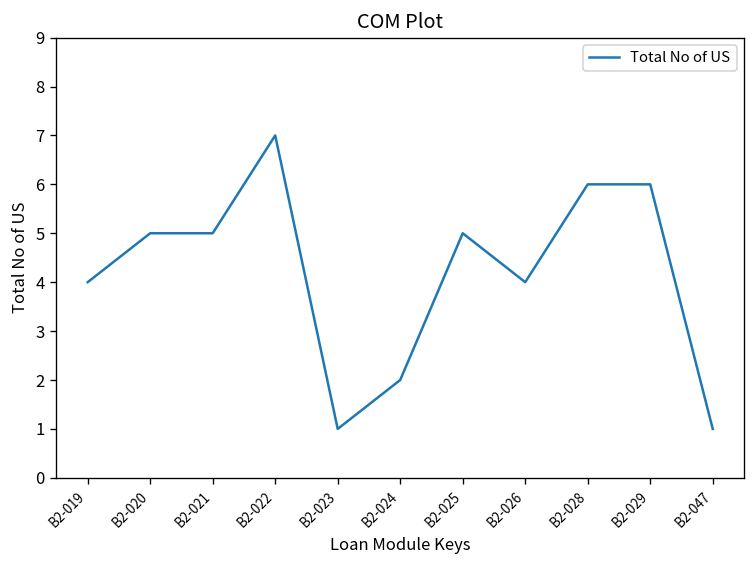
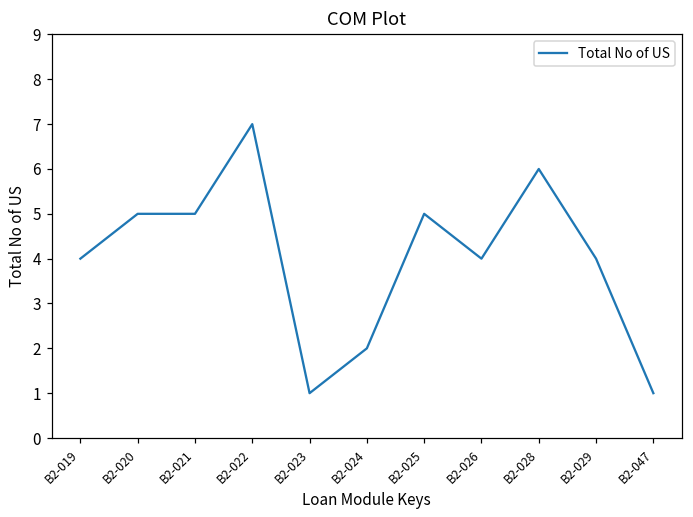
  {
    "B2-019": 4,
    "B2-020": 5,
    "B2-021": 5,
    "B2-022": 7,
    "B2-023": 1,
    "B2-024": 2,
    "B2-025": 5,
    "B2-026": 4,
    "B2-028": 6,
-   "B2-029": 6,
+   "B2-029": 4,
    "B2-047": 1
  }
